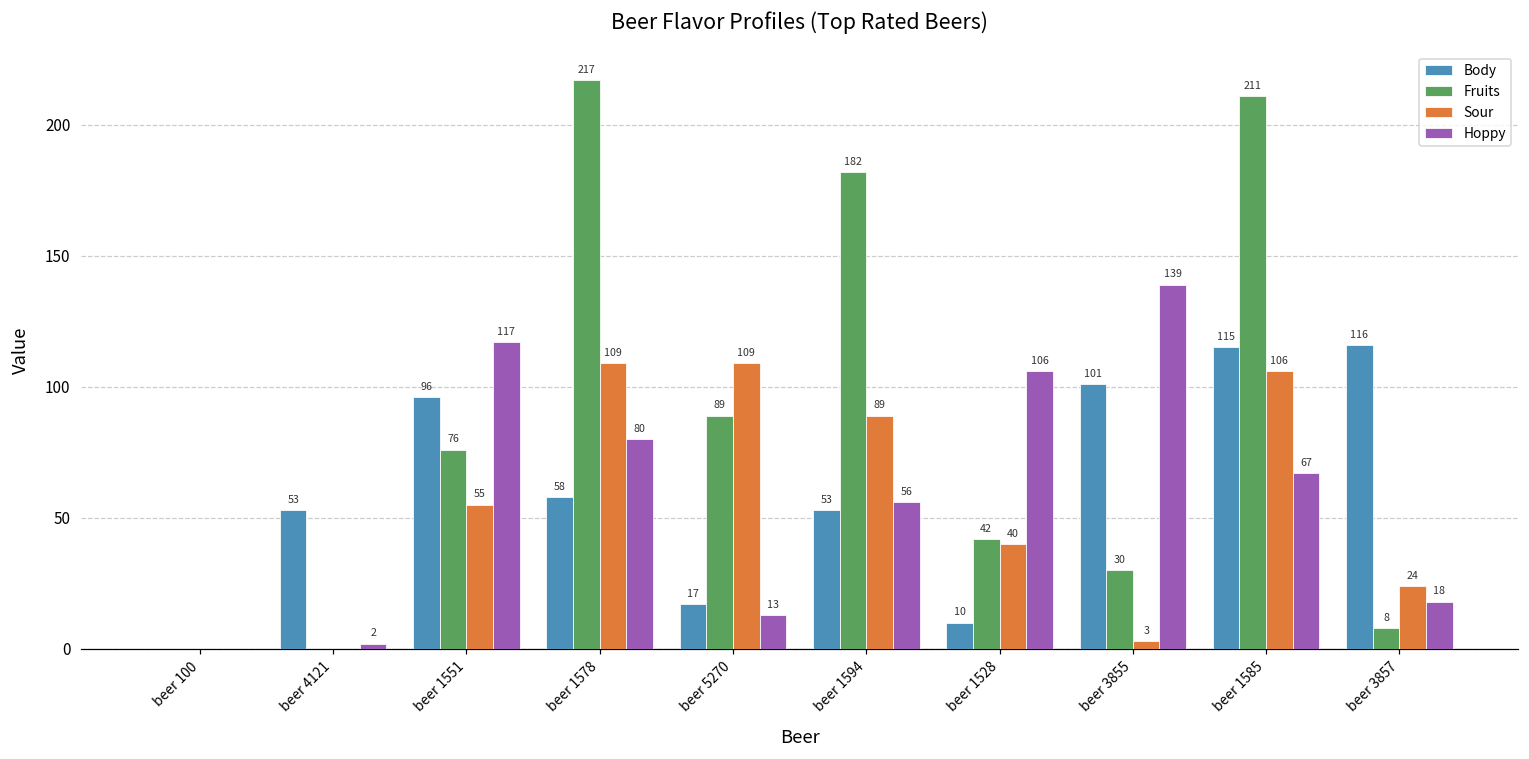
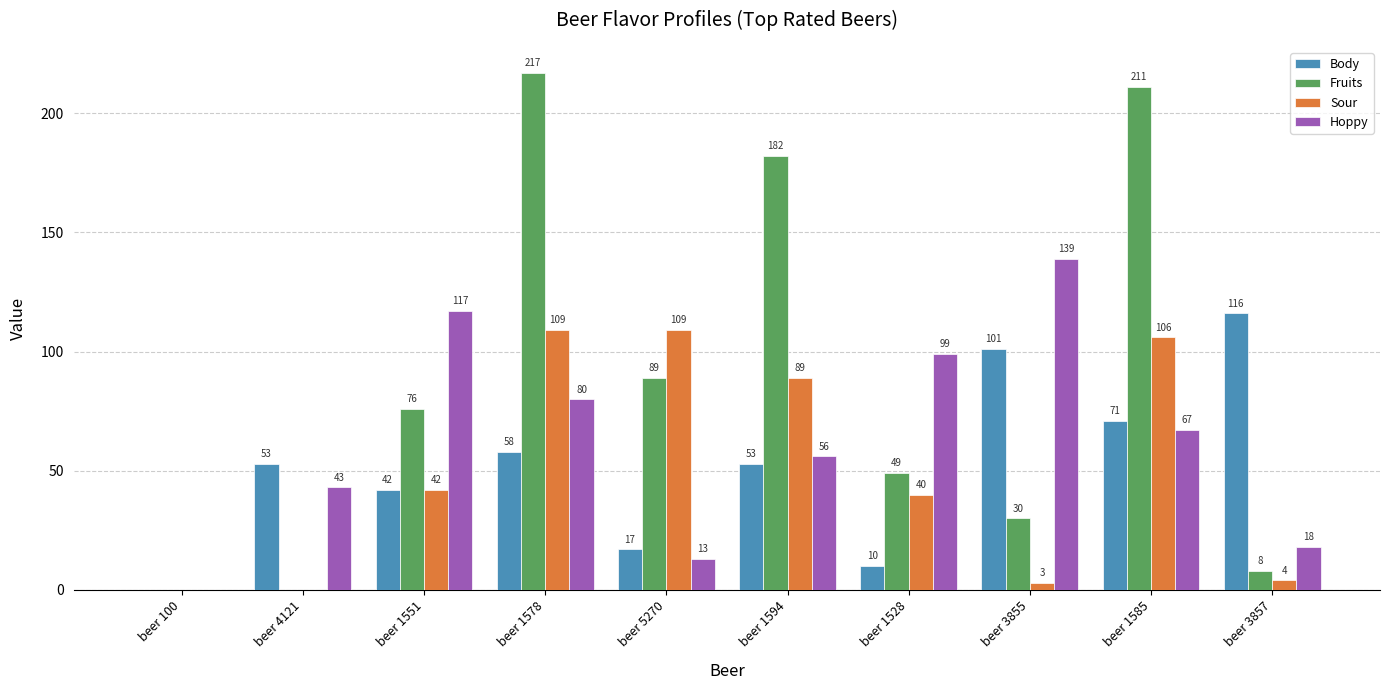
  {
    "Body": {
      "beer 4121": 53,
-     "beer 1551": 96,
+     "beer 1551": 42,
      "beer 1578": 58,
      "beer 5270": 17,
      "beer 1594": 53,
      "beer 1528": 10,
      "beer 3855": 101,
-     "beer 1585": 115,
+     "beer 1585": 71,
      "beer 3857": 116
    },
    "Fruits": {
      "beer 1551": 76,
      "beer 1578": 217,
      "beer 5270": 89,
      "beer 1594": 182,
-     "beer 1528": 42,
+     "beer 1528": 49,
      "beer 3855": 30,
      "beer 1585": 211,
      "beer 3857": 8
    },
    "Sour": {
-     "beer 1551": 55,
+     "beer 1551": 42,
      "beer 1578": 109,
      "beer 5270": 109,
      "beer 1594": 89,
      "beer 1528": 40,
      "beer 3855": 3,
      "beer 1585": 106,
-     "beer 3857": 24
+     "beer 3857": 4
    },
    "Hoppy": {
-     "beer 4121": 2,
+     "beer 4121": 43,
      "beer 1551": 117,
      "beer 1578": 80,
      "beer 5270": 13,
      "beer 1594": 56,
-     "beer 1528": 106,
+     "beer 1528": 99,
      "beer 3855": 139,
      "beer 1585": 67,
      "beer 3857": 18
    }
  }
